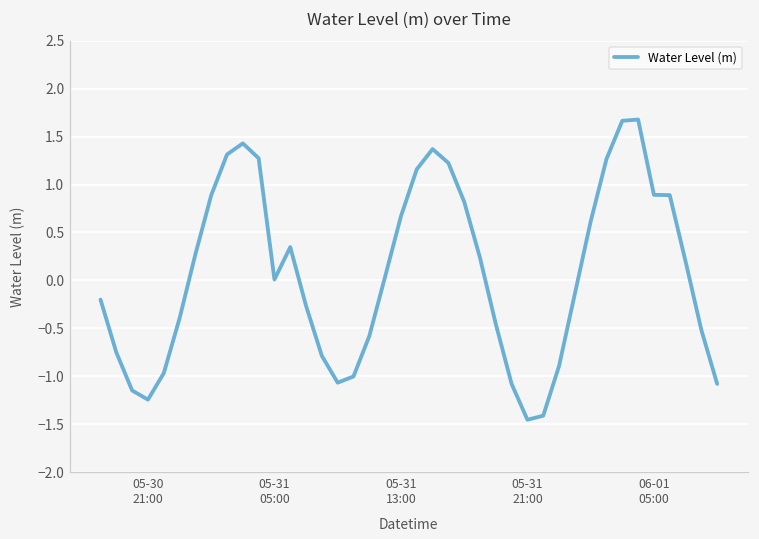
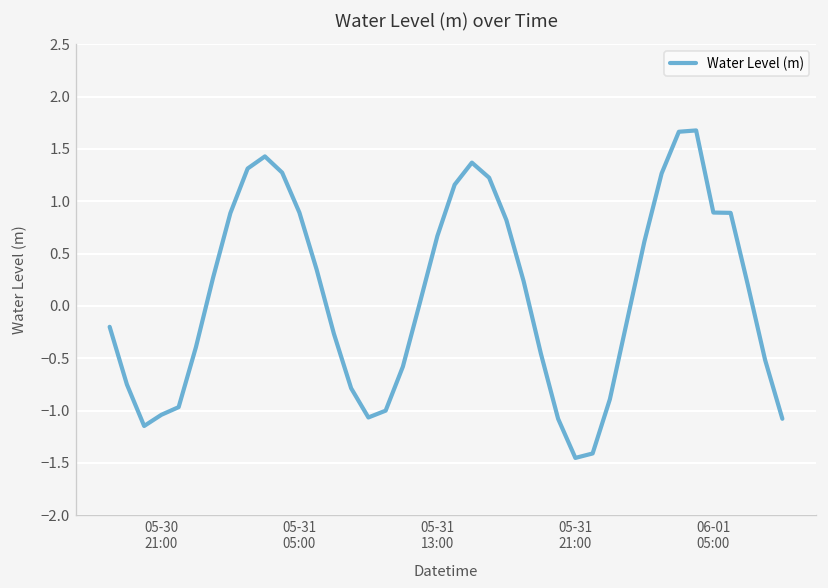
  {
-   "05-30 21:00": -1.2,
-   "05-31 05:00": 0.0,
+   "05-30 21:00": -1.0,
+   "05-31 05:00": 0.9,
    "05-31 13:00": 0.7,
    "05-31 21:00": -1.5,
    "06-01 05:00": 0.9
  }
